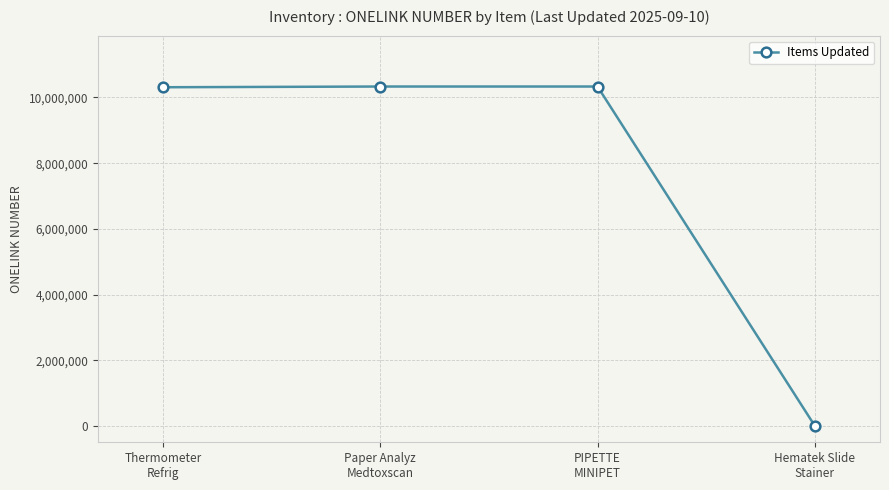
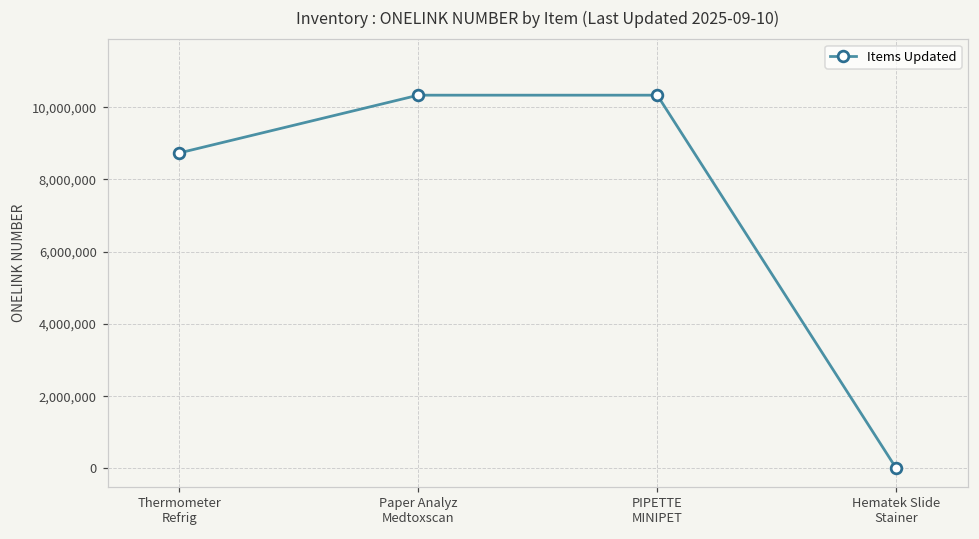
  {
-   "Thermometer Refrig": "10,300,000",
+   "Thermometer Refrig": "8,700,000",
    "Paper Analyz Medtoxscan": "10,300,000",
    "PIPETTE MINIPET": "10,300,000",
    "Hematek Slide Stainer": "0"
  }
